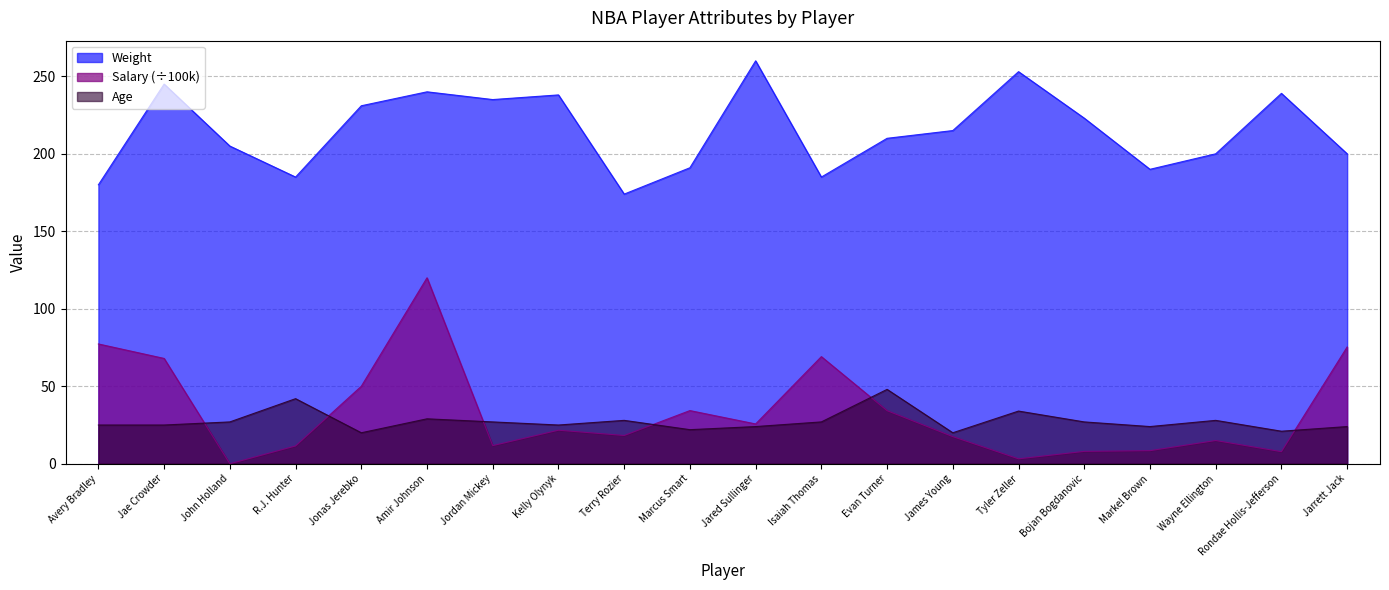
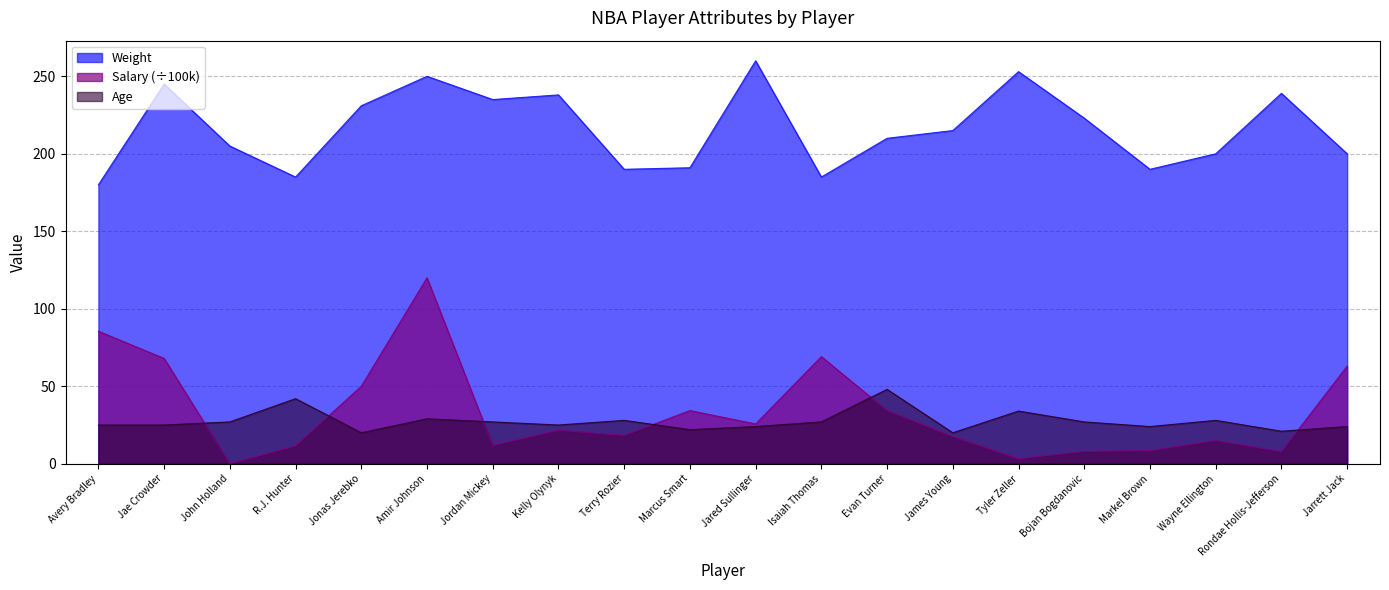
  {
    "Weight": {
      "Avery Bradley": 180,
      "John Holland": 205,
      "R.J. Hunter": 185,
      "Jonas Jerebko": 231,
-     "Amir Johnson": 240,
+     "Amir Johnson": 250,
      "Jordan Mickey": 235,
      "Kelly Olynyk": 238,
-     "Terry Rozier": 174,
+     "Terry Rozier": 190,
      "Marcus Smart": 191,
      "Jared Sullinger": 260,
      "Isaiah Thomas": 185,
      "Evan Turner": 210,
      "James Young": 215,
      "Tyler Zeller": 253,
      "Bojan Bogdanovic": 223,
      "Markel Brown": 190,
      "Wayne Ellington": 200,
      "Rondae Hollis-Jefferson": 239,
      "Jarrett Jack": 200
    },
    "Salary (÷100k)": {
-     "Avery Bradley": 77,
+     "Avery Bradley": 86,
      "Jae Crowder": 68,
      "John Holland": 0,
      "R.J. Hunter": 11,
      "Jonas Jerebko": 50,
      "Amir Johnson": 120,
      "Jordan Mickey": 12,
      "Kelly Olynyk": 22,
      "Terry Rozier": 18,
      "Marcus Smart": 34,
      "Jared Sullinger": 26,
      "Isaiah Thomas": 69,
      "Evan Turner": 34,
      "James Young": 17,
      "Tyler Zeller": 3,
      "Bojan Bogdanovic": 8,
      "Markel Brown": 8,
      "Wayne Ellington": 15,
      "Rondae Hollis-Jefferson": 8,
-     "Jarrett Jack": 75
+     "Jarrett Jack": 63
    },
    "Age": {
      "Avery Bradley": 25,
      "Jae Crowder": 25,
      "John Holland": 27,
      "R.J. Hunter": 42,
      "Jonas Jerebko": 20,
      "Amir Johnson": 29,
      "Jordan Mickey": 27,
      "Kelly Olynyk": 25,
      "Terry Rozier": 28,
      "Marcus Smart": 22,
      "Jared Sullinger": 24,
      "Isaiah Thomas": 27,
      "Evan Turner": 48,
      "James Young": 20,
      "Tyler Zeller": 34,
      "Bojan Bogdanovic": 27,
      "Markel Brown": 24,
      "Wayne Ellington": 28,
      "Rondae Hollis-Jefferson": 21,
      "Jarrett Jack": 24
    }
  }
